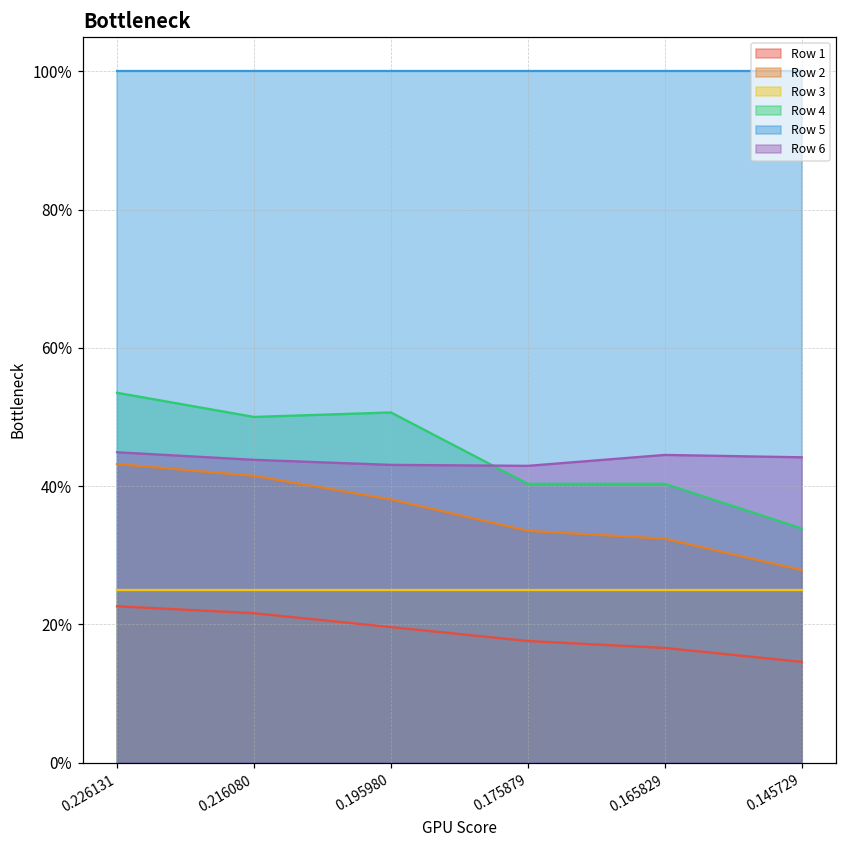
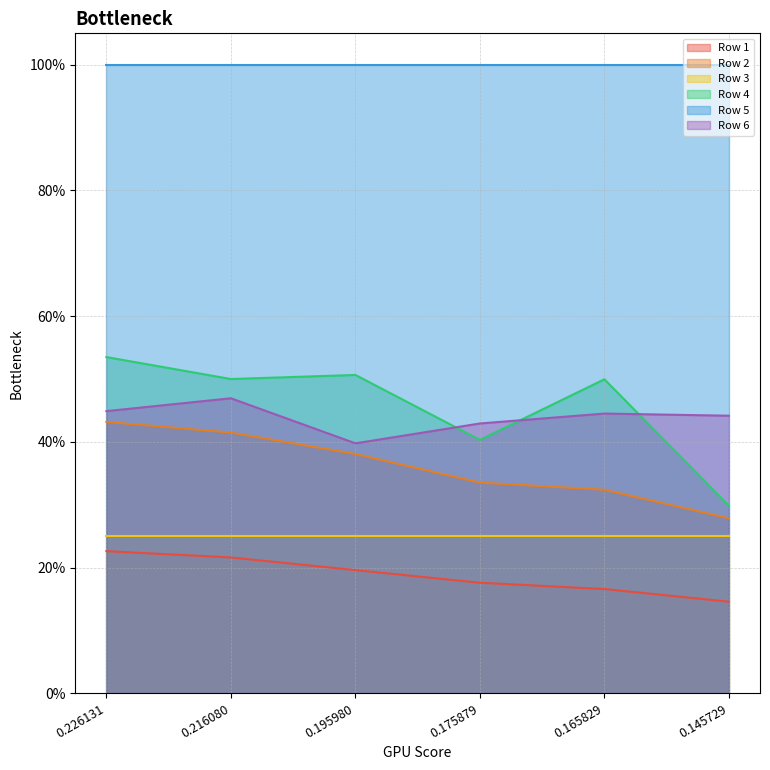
  {
    "Row 4": {
      "0.226131": "53%",
      "0.216080": "50%",
      "0.195980": "51%",
      "0.175879": "40%",
-     "0.165829": "40%",
-     "0.145729": "34%"
+     "0.165829": "50%",
+     "0.145729": "30%"
    },
    "Row 5": {
      "0.226131": "100%",
      "0.216080": "100%",
      "0.195980": "100%",
      "0.175879": "100%",
      "0.165829": "100%"
    },
    "Row 6": {
      "0.226131": "45%",
-     "0.216080": "44%",
-     "0.195980": "43%",
+     "0.216080": "47%",
+     "0.195980": "40%",
      "0.175879": "43%",
      "0.165829": "45%",
      "0.145729": "44%"
    }
  }
